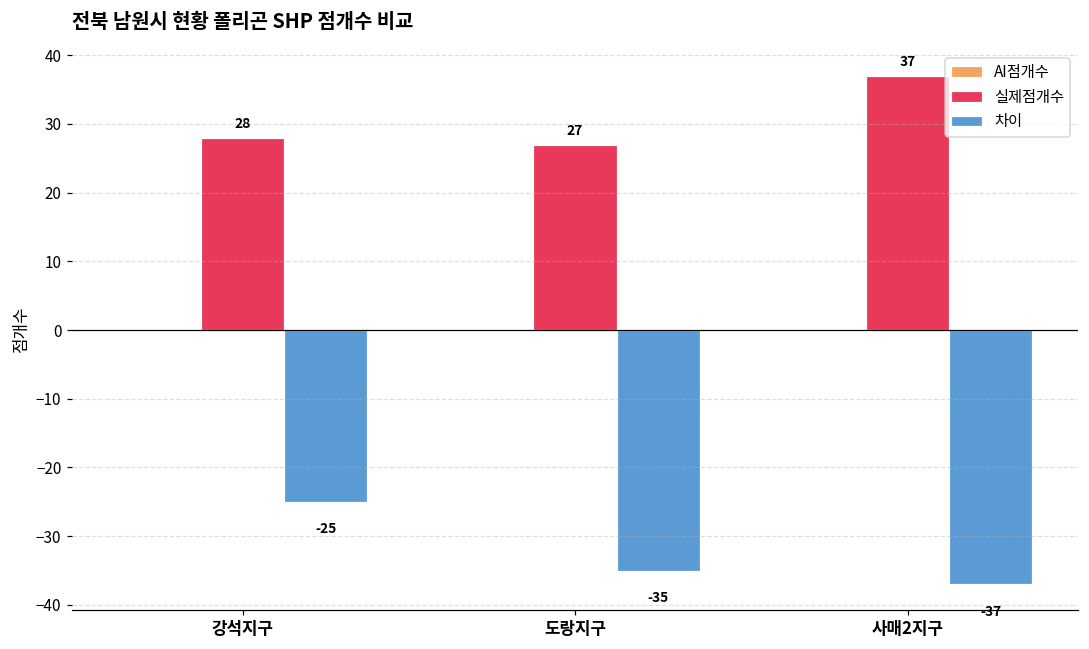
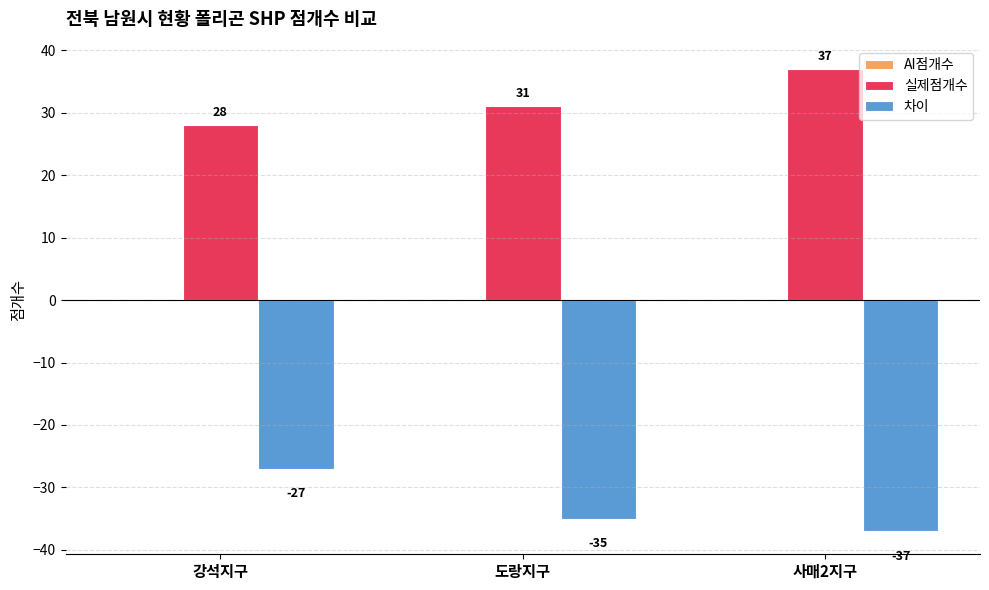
  {
    "AI점개수": {
      "강석지구": 0,
      "도랑지구": 0,
      "사매2지구": 0
    },
    "실제점개수": {
      "강석지구": 28,
-     "도랑지구": 27,
+     "도랑지구": 31,
      "사매2지구": 37
    },
    "차이": {
-     "강석지구": -25,
+     "강석지구": -27,
      "도랑지구": -35,
      "사매2지구": -37
    }
  }
